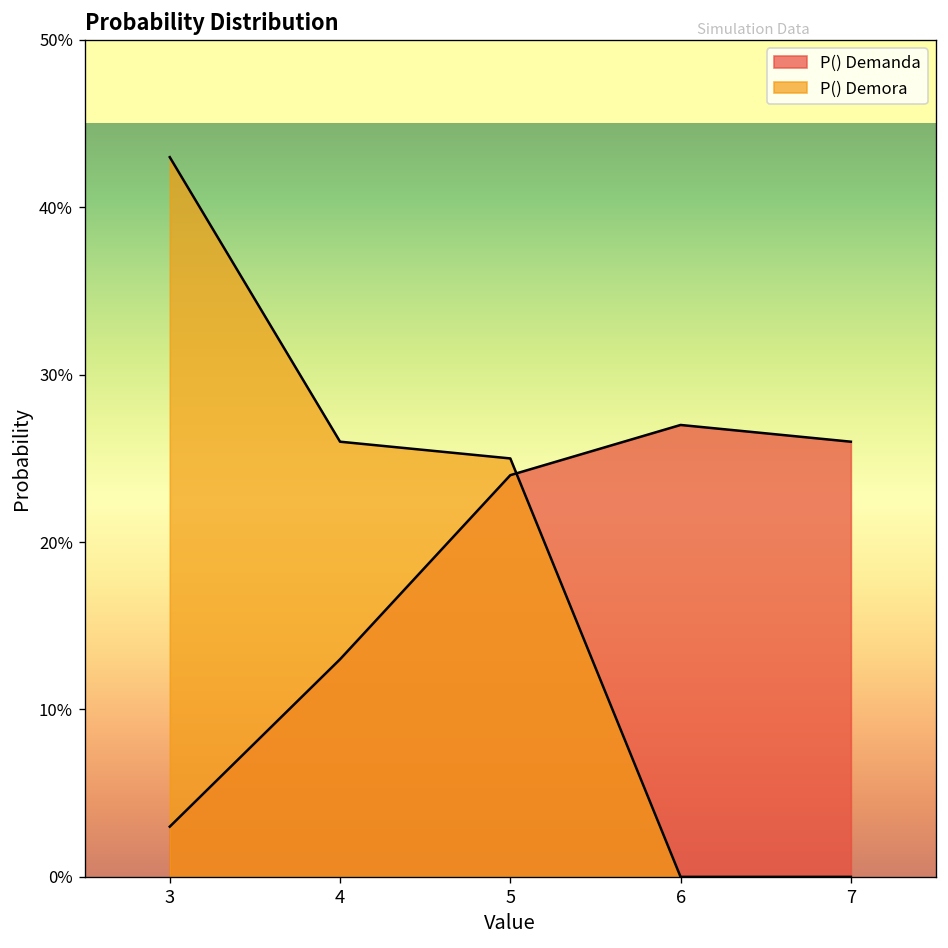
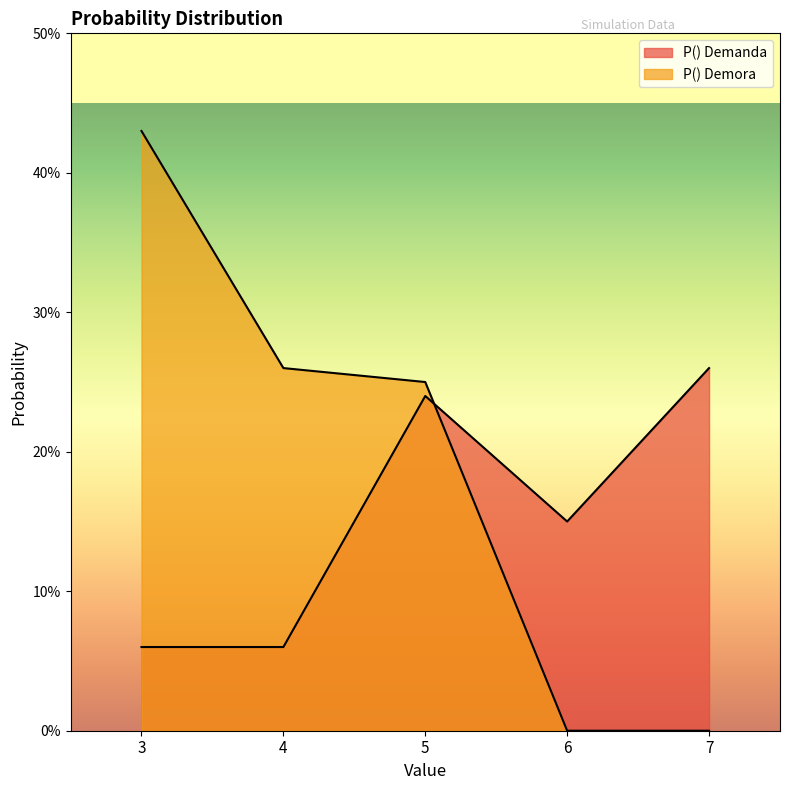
  {
    "P() Demanda": {
-     "3": "3.0%",
-     "4": "13.0%",
+     "3": "6.0%",
+     "4": "6.0%",
      "5": "24.0%",
-     "6": "27.0%",
+     "6": "15.0%",
      "7": "26.0%"
    },
    "P() Demora": {
      "3": "43.0%",
      "4": "26.0%",
      "5": "25.0%",
      "6": "0.0%",
      "7": "0.0%"
    }
  }
